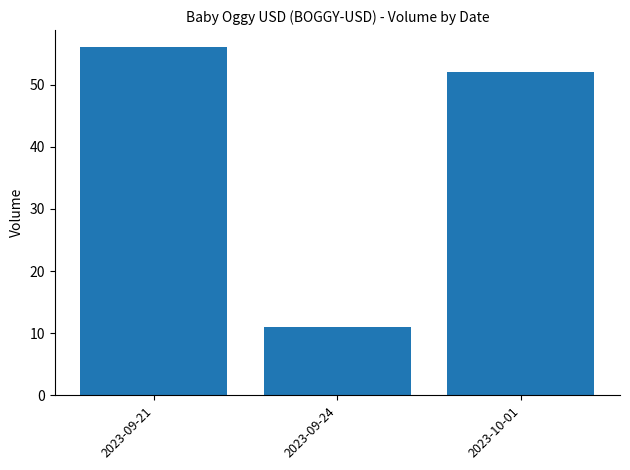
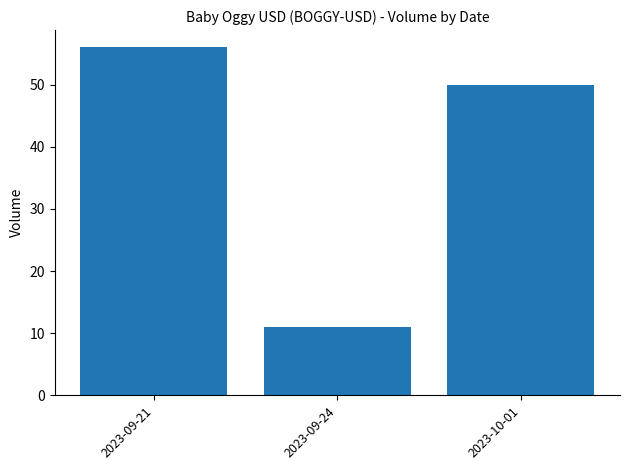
  {
    "2023-09-21": 56,
    "2023-09-24": 11,
-   "2023-10-01": 52
+   "2023-10-01": 50
  }
